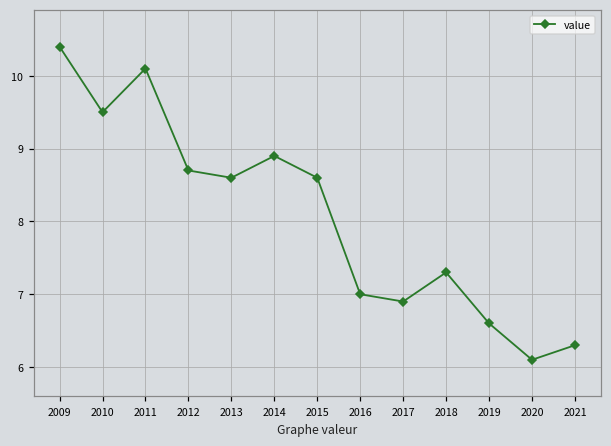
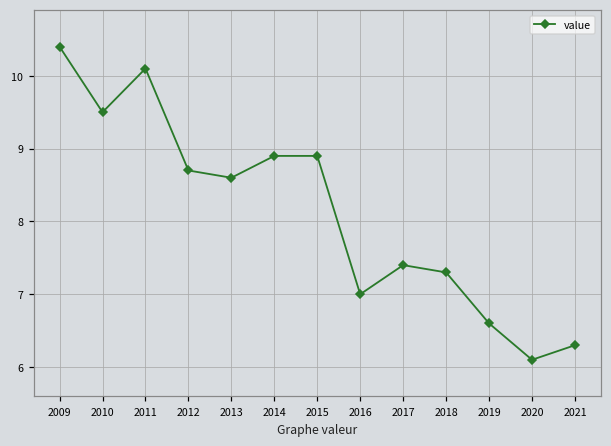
  {
    "2009": 10.4,
    "2010": 9.5,
    "2011": 10.1,
    "2012": 8.7,
    "2013": 8.6,
    "2014": 8.9,
-   "2015": 8.6,
+   "2015": 8.9,
    "2016": 7.0,
-   "2017": 6.9,
+   "2017": 7.4,
    "2018": 7.3,
    "2019": 6.6,
    "2020": 6.1,
    "2021": 6.3
  }
